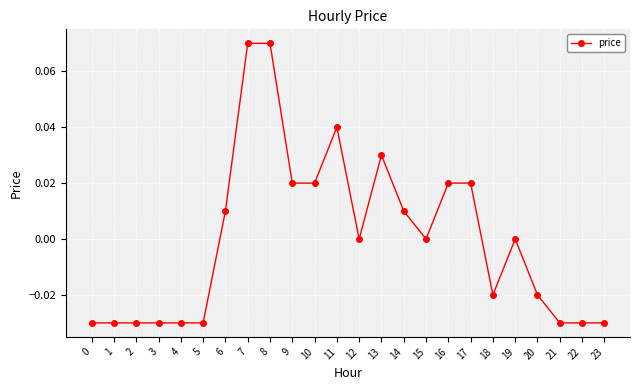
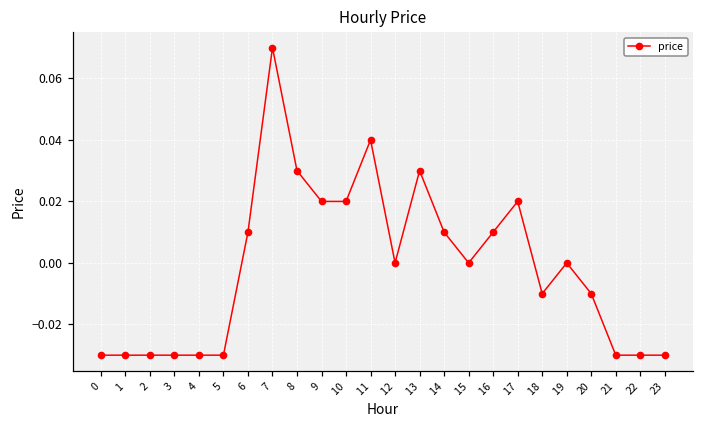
  {
    "0": -0.03,
    "1": -0.03,
    "2": -0.03,
    "3": -0.03,
    "4": -0.03,
    "5": -0.03,
    "6": 0.01,
    "7": 0.07,
-   "8": 0.07,
+   "8": 0.03,
    "9": 0.02,
    "10": 0.02,
    "11": 0.04,
    "12": 0.00,
    "13": 0.03,
    "14": 0.01,
    "15": 0.00,
-   "16": 0.02,
+   "16": 0.01,
    "17": 0.02,
-   "18": -0.02,
+   "18": -0.01,
    "19": 0.00,
-   "20": -0.02,
+   "20": -0.01,
    "21": -0.03,
    "22": -0.03,
    "23": -0.03
  }
